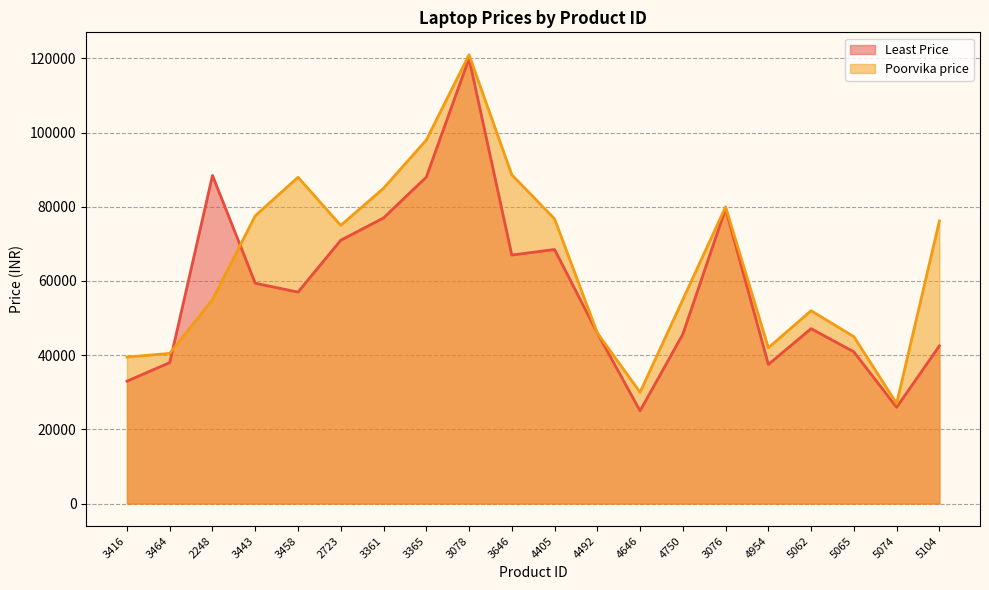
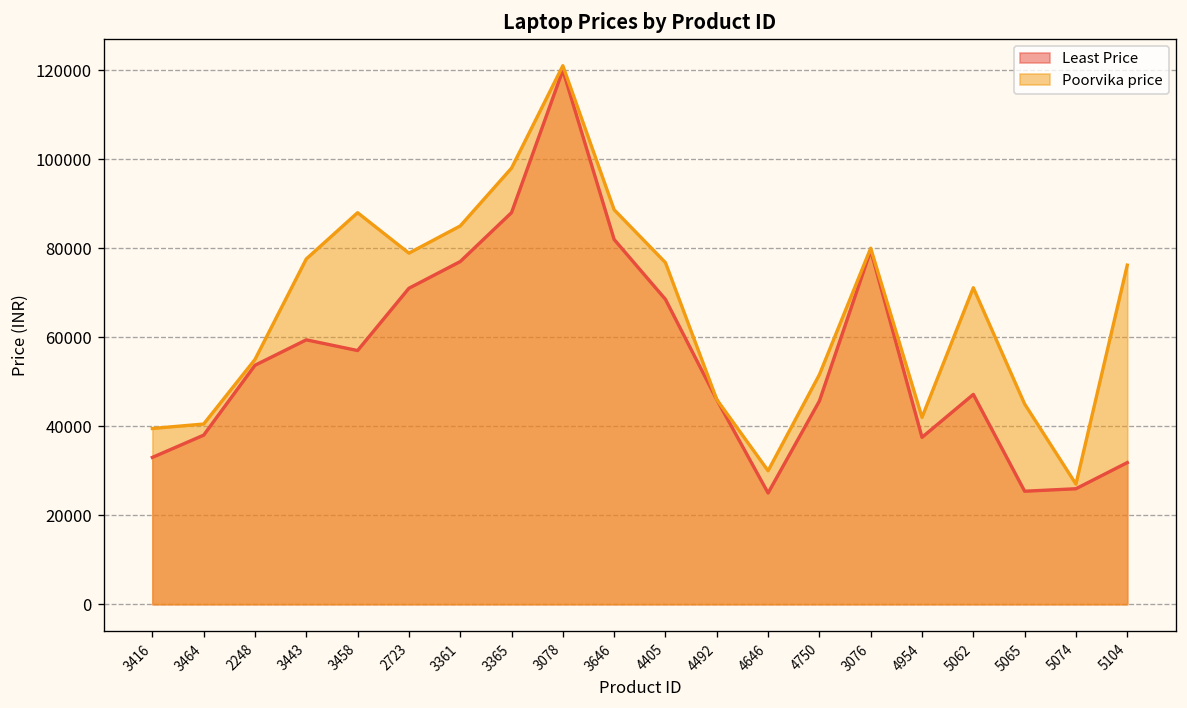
  {
    "Least Price": {
      "3416": 33000,
      "3464": 38000,
-     "2248": 88000,
+     "2248": 54000,
      "3443": 59000,
      "3458": 57000,
      "2723": 71000,
      "3361": 77000,
      "3365": 88000,
      "3078": 120000,
-     "3646": 67000,
+     "3646": 82000,
      "4405": 68000,
      "4646": 25000,
      "4750": 46000,
      "4954": 37000,
      "5062": 47000,
-     "5065": 41000,
+     "5065": 25000,
      "5074": 26000,
-     "5104": 42000
+     "5104": 32000
    },
    "Poorvika price": {
      "3416": 39000,
      "3464": 40000,
      "2248": 55000,
      "3443": 78000,
      "3458": 88000,
-     "2723": 75000,
+     "2723": 79000,
      "3361": 85000,
      "3365": 98000,
      "3078": 121000,
      "3646": 89000,
      "4405": 77000,
      "4646": 30000,
-     "4750": 55000,
+     "4750": 52000,
      "4954": 42000,
-     "5062": 52000,
+     "5062": 71000,
      "5065": 45000,
      "5074": 27000,
      "5104": 76000
    }
  }
